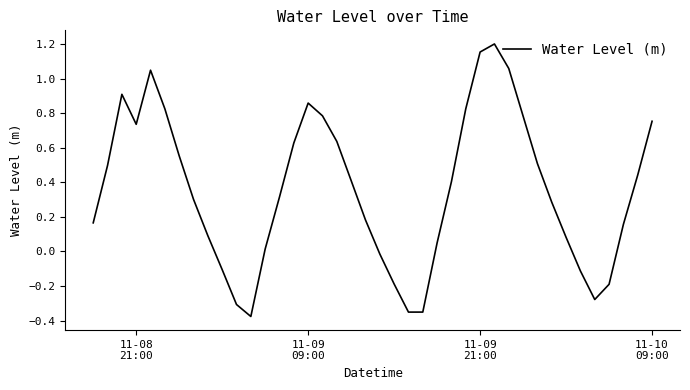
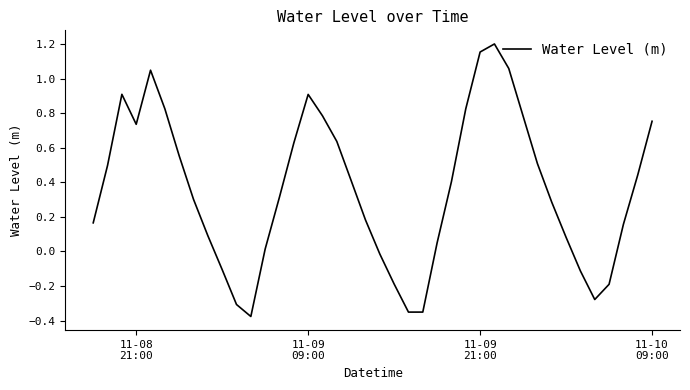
  {
    "11-08 21:00": 0.74,
-   "11-09 09:00": 0.86,
+   "11-09 09:00": 0.91,
    "11-09 21:00": 1.15,
    "11-10 09:00": 0.75
  }
